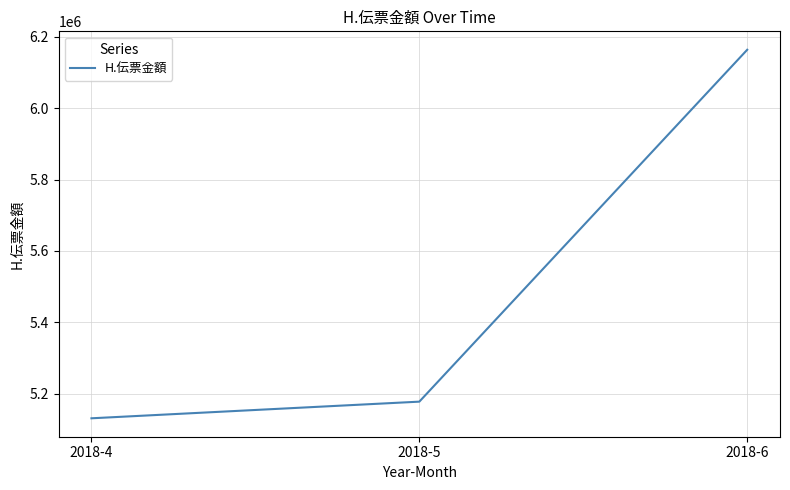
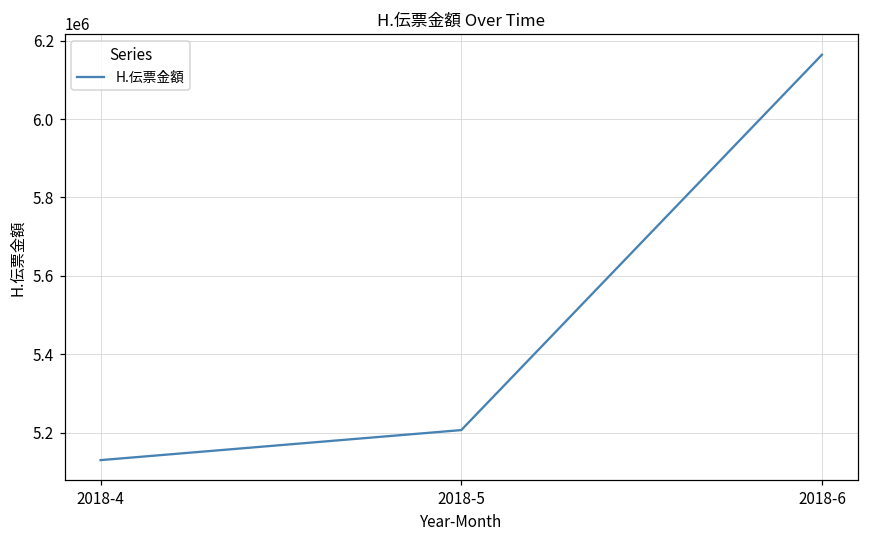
  {
    "2018-4": 5130000,
-   "2018-5": 5180000,
+   "2018-5": 5210000,
    "2018-6": 6160000
  }
